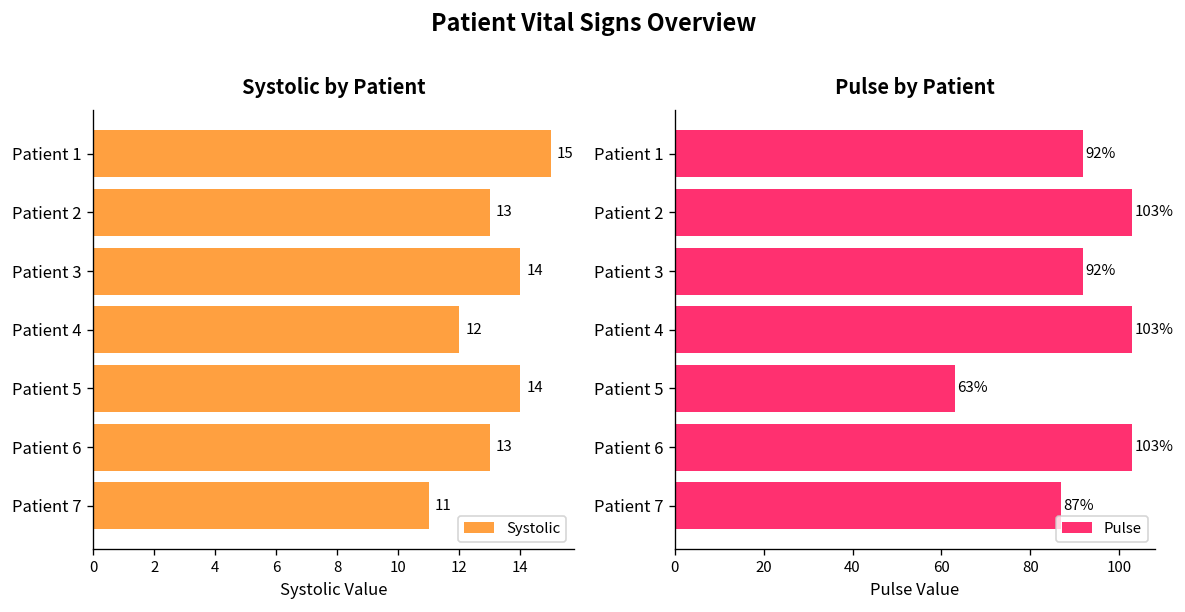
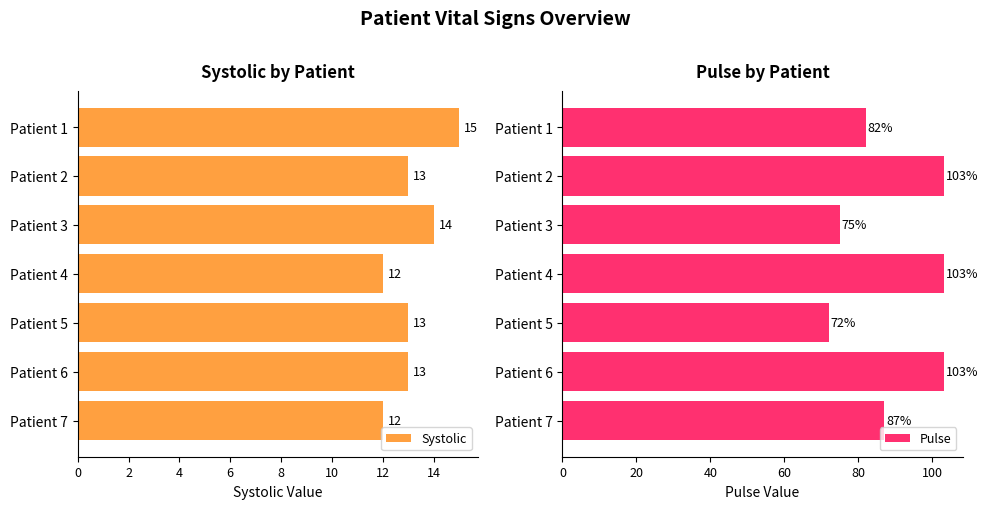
  {
    "Systolic by Patient": {
      "Patient 1": "15",
      "Patient 2": "13",
      "Patient 3": "14",
      "Patient 4": "12",
-     "Patient 5": "14",
+     "Patient 5": "13",
      "Patient 6": "13",
-     "Patient 7": "11"
+     "Patient 7": "12"
    },
    "Pulse by Patient": {
-     "Patient 1": "92%",
+     "Patient 1": "82%",
      "Patient 2": "103%",
-     "Patient 3": "92%",
+     "Patient 3": "75%",
      "Patient 4": "103%",
-     "Patient 5": "63%",
+     "Patient 5": "72%",
      "Patient 6": "103%",
      "Patient 7": "87%"
    }
  }
